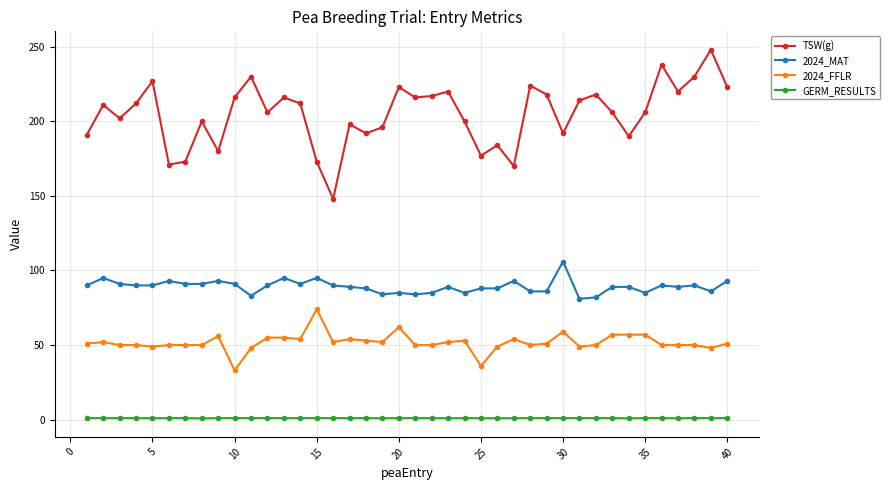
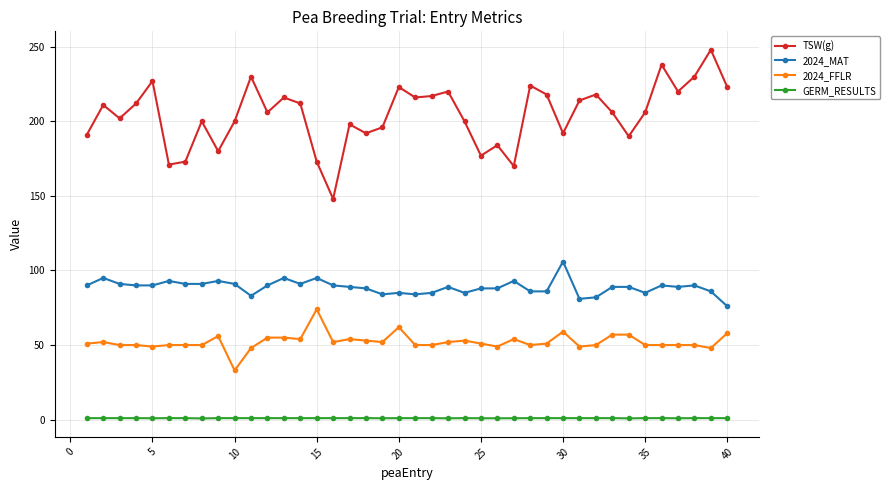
  {
    "TSW(g)": {
      "5": 227,
-     "10": 216,
+     "10": 200,
      "15": 173,
      "20": 223,
      "25": 177,
      "30": 192,
      "35": 206,
      "40": 223
    },
    "2024_MAT": {
      "5": 90,
      "10": 91,
      "15": 95,
      "20": 85,
      "25": 88,
      "30": 106,
      "35": 85,
-     "40": 93
+     "40": 76
    },
    "2024_FFLR": {
      "5": 49,
      "10": 33,
      "15": 74,
      "20": 62,
-     "25": 36,
+     "25": 51,
      "30": 59,
-     "35": 57,
-     "40": 51
+     "35": 50,
+     "40": 58
    },
    "GERM_RESULTS": {
      "5": 1,
      "10": 1,
      "15": 1,
      "20": 1,
      "25": 1,
      "30": 1,
      "35": 1,
      "40": 1
    }
  }
